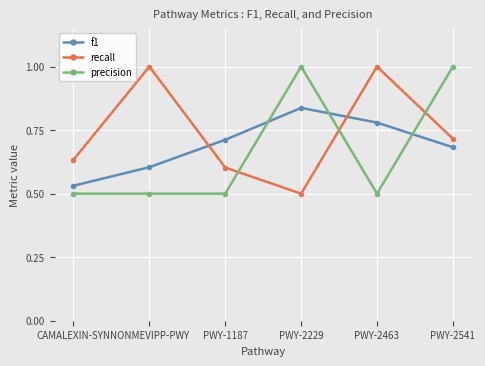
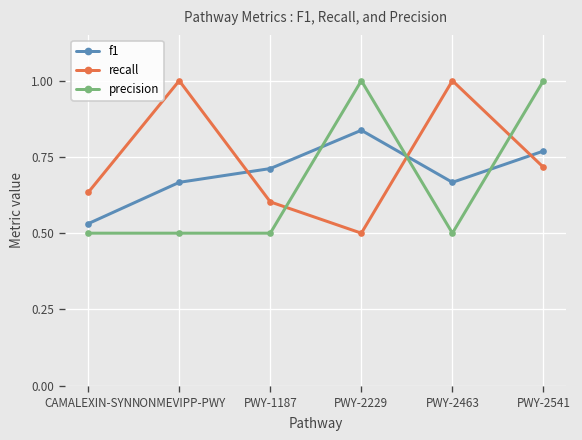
  {
    "f1": {
      "CAMALEXIN-SYN": 0.53,
-     "NONMEVIPP-PWY": 0.60,
+     "NONMEVIPP-PWY": 0.67,
      "PWY-1187": 0.71,
      "PWY-2229": 0.84,
-     "PWY-2463": 0.78,
-     "PWY-2541": 0.68
+     "PWY-2463": 0.67,
+     "PWY-2541": 0.77
    },
    "recall": {
      "CAMALEXIN-SYN": 0.63,
      "NONMEVIPP-PWY": 1.00,
      "PWY-1187": 0.60,
      "PWY-2229": 0.50,
      "PWY-2463": 1.00,
      "PWY-2541": 0.72
    },
    "precision": {
      "CAMALEXIN-SYN": 0.50,
      "NONMEVIPP-PWY": 0.50,
      "PWY-1187": 0.50,
      "PWY-2229": 1.00,
      "PWY-2463": 0.50,
      "PWY-2541": 1.00
    }
  }
